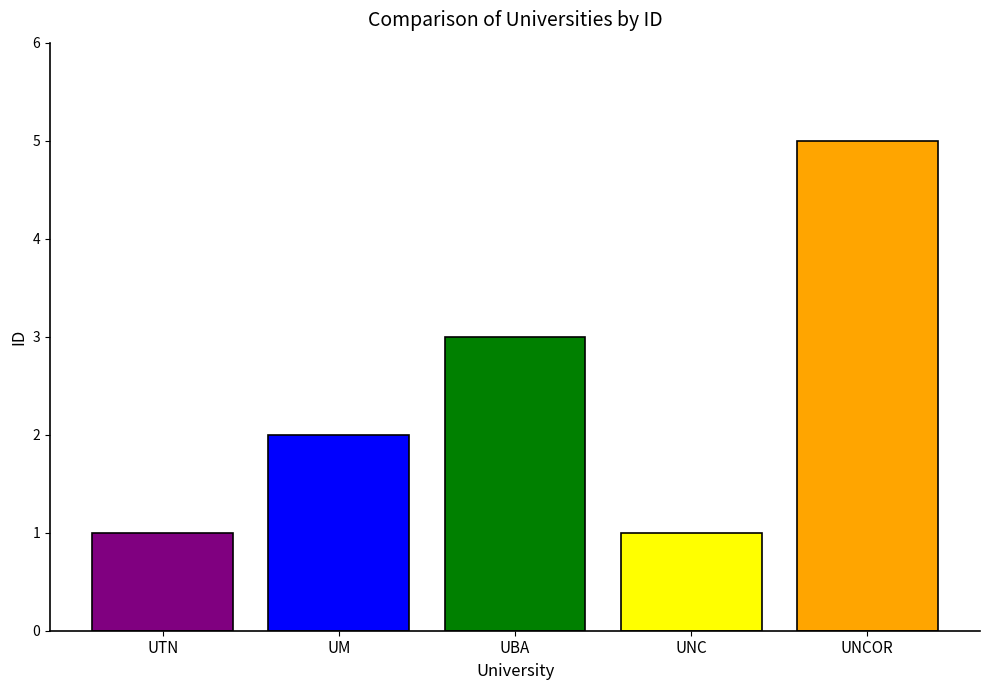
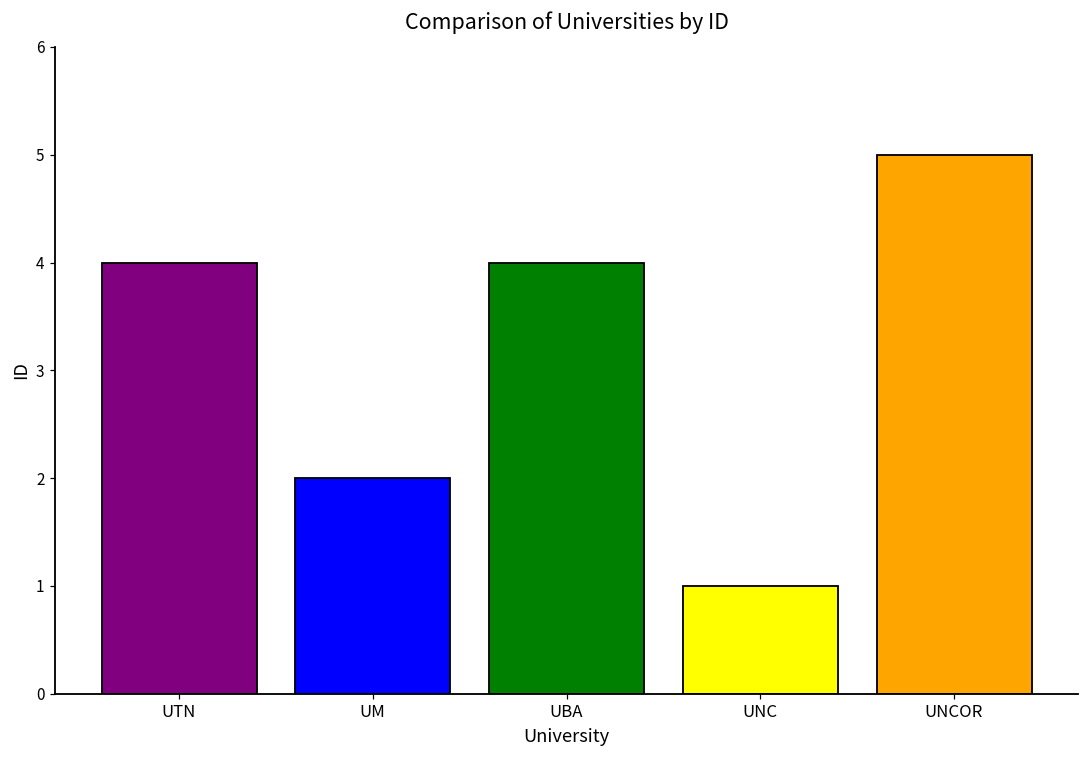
  {
-   "UTN": 1,
+   "UTN": 4,
    "UM": 2,
-   "UBA": 3,
+   "UBA": 4,
    "UNC": 1,
    "UNCOR": 5
  }
